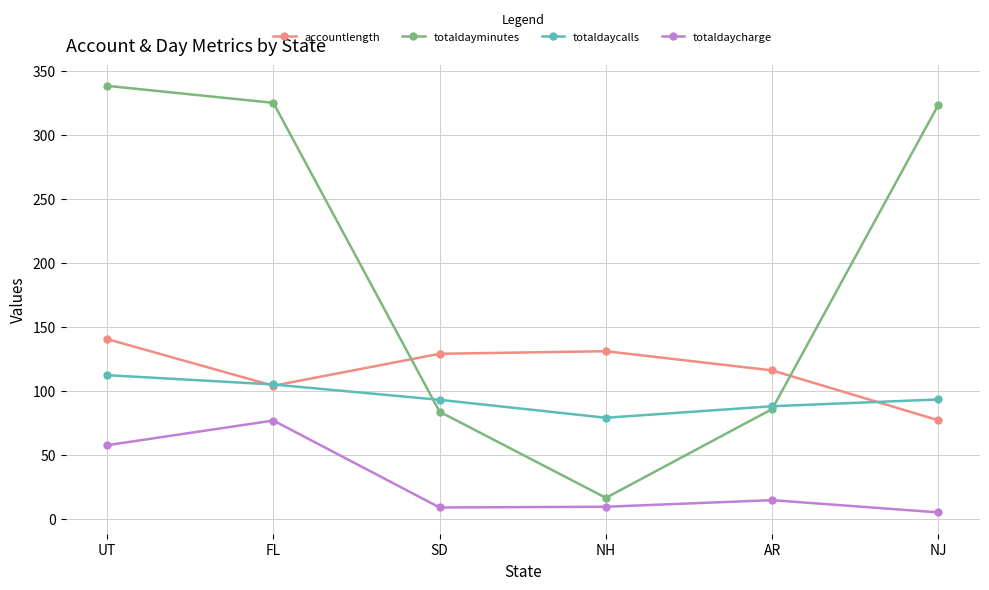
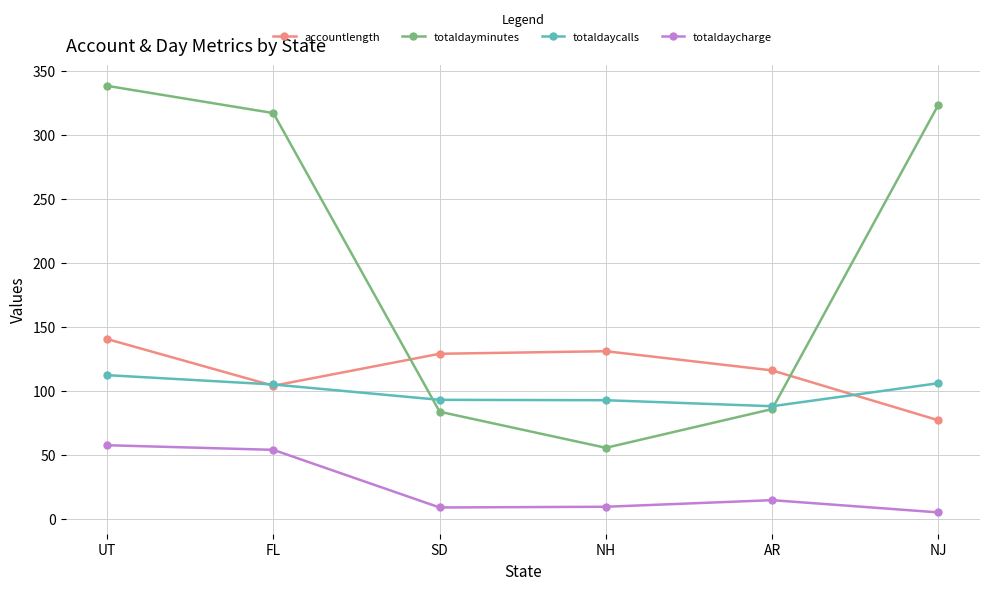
  {
    "accountlength": {
      "UT": 141,
      "SD": 129,
      "NH": 131,
      "AR": 116,
      "NJ": 77
    },
    "totaldayminutes": {
      "UT": 338,
-     "FL": 325,
+     "FL": 317,
      "SD": 84,
-     "NH": 16,
+     "NH": 56,
      "AR": 86,
      "NJ": 324
    },
    "totaldaycalls": {
      "UT": 112,
      "SD": 93,
-     "NH": 79,
+     "NH": 93,
      "AR": 88,
-     "NJ": 93
+     "NJ": 106
    },
    "totaldaycharge": {
      "UT": 58,
-     "FL": 77,
+     "FL": 54,
      "SD": 9,
      "NH": 9,
      "AR": 15,
      "NJ": 5
    }
  }
